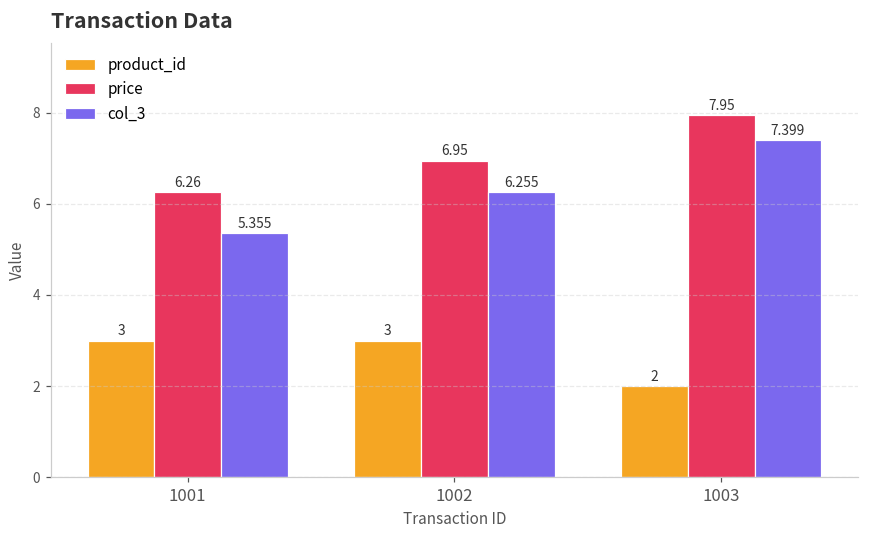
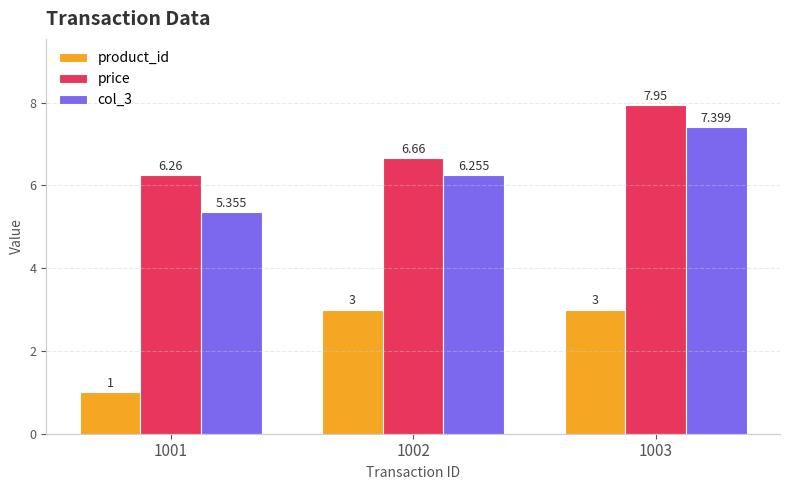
  {
    "product_id": {
-     "1001": 3,
+     "1001": 1,
      "1002": 3,
-     "1003": 2
+     "1003": 3
    },
    "price": {
      "1001": 6.26,
-     "1002": 6.95,
+     "1002": 6.66,
      "1003": 7.95
    },
    "col_3": {
      "1001": 5.355,
      "1002": 6.255,
      "1003": 7.399
    }
  }
